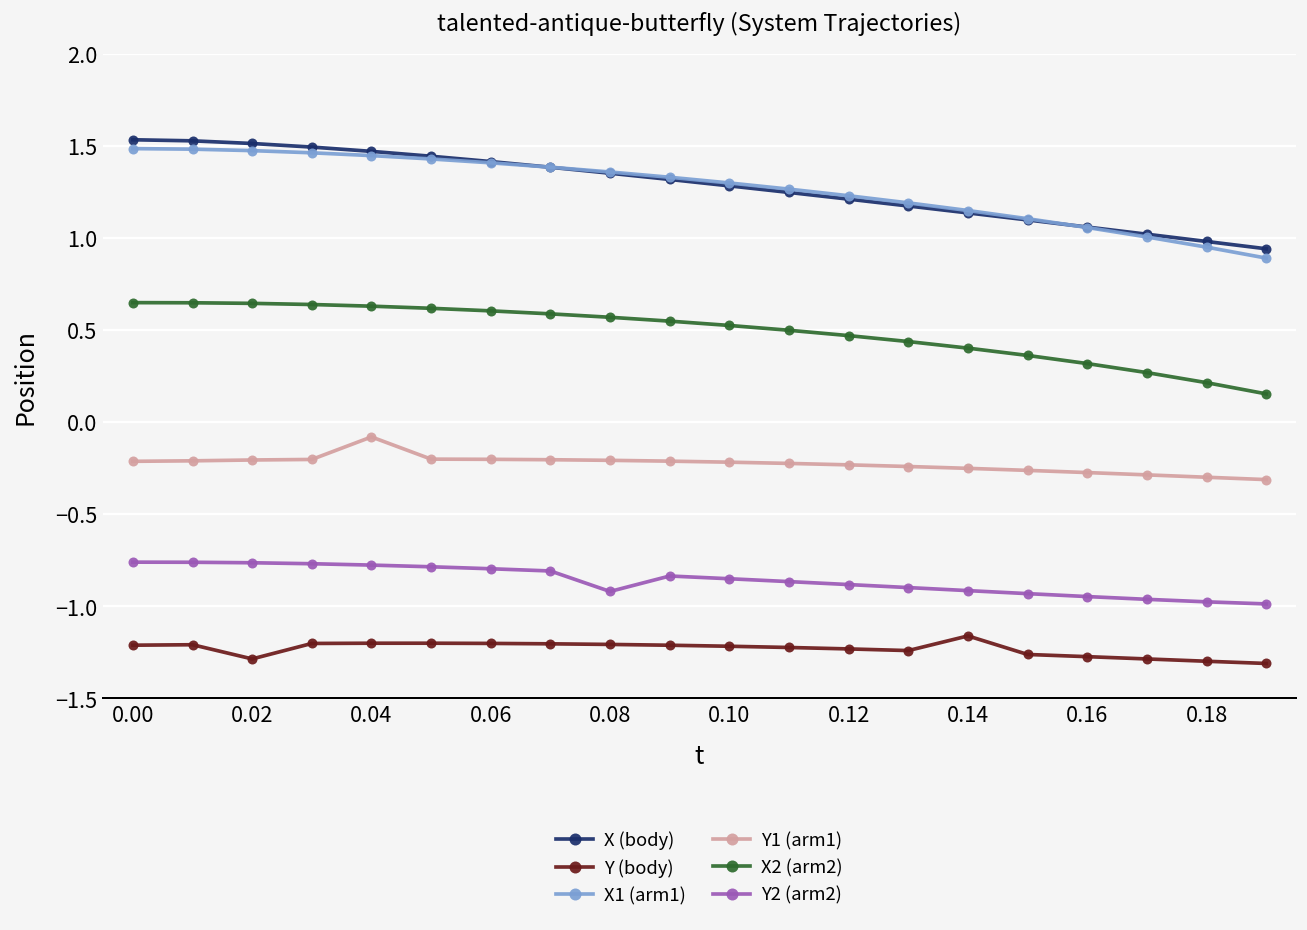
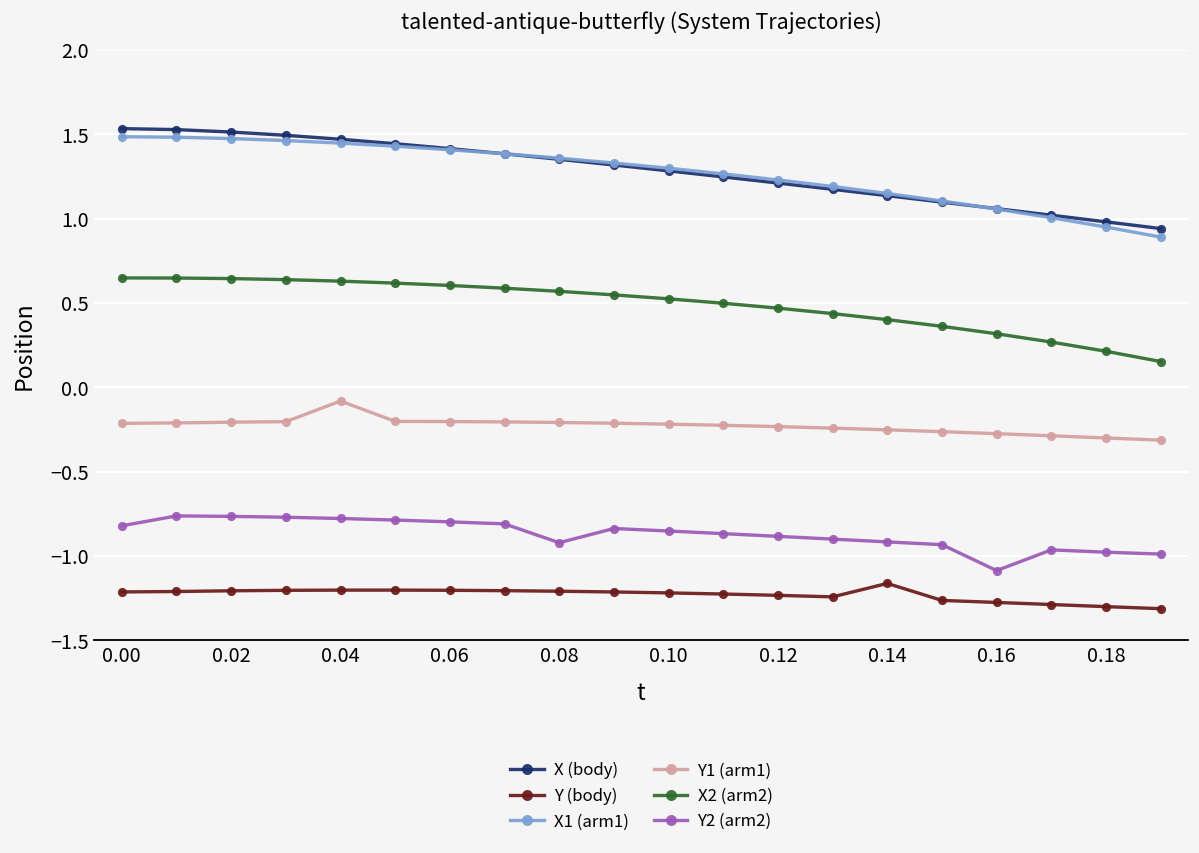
  {
    "X (body)": {
      "0.00": 1.53,
      "0.02": 1.51,
      "0.04": 1.47,
      "0.12": 1.21,
      "0.18": 0.98
    },
    "Y (body)": {
      "0.00": -1.21,
-     "0.02": -1.29,
+     "0.02": -1.21,
      "0.04": -1.20,
      "0.06": -1.20,
      "0.08": -1.21,
      "0.10": -1.22,
      "0.12": -1.23,
      "0.14": -1.16,
      "0.16": -1.27,
      "0.18": -1.30
    },
    "X1 (arm1)": {
      "0.00": 1.48,
      "0.02": 1.47,
      "0.04": 1.45,
      "0.12": 1.23,
      "0.18": 0.95
    },
    "Y1 (arm1)": {
      "0.00": -0.21,
      "0.02": -0.21,
      "0.04": -0.08,
      "0.06": -0.20,
      "0.08": -0.21,
      "0.10": -0.22,
      "0.12": -0.23,
      "0.14": -0.25,
      "0.16": -0.27,
      "0.18": -0.30
    },
    "X2 (arm2)": {
      "0.00": 0.65,
      "0.02": 0.64,
      "0.04": 0.63,
      "0.06": 0.60,
      "0.08": 0.57,
      "0.10": 0.52,
      "0.12": 0.47,
      "0.14": 0.40,
      "0.16": 0.32,
      "0.18": 0.21
    },
    "Y2 (arm2)": {
-     "0.00": -0.76,
+     "0.00": -0.82,
      "0.02": -0.76,
      "0.04": -0.78,
      "0.06": -0.80,
      "0.08": -0.92,
      "0.10": -0.85,
      "0.12": -0.88,
      "0.14": -0.92,
-     "0.16": -0.95,
+     "0.16": -1.09,
      "0.18": -0.98
    }
  }
